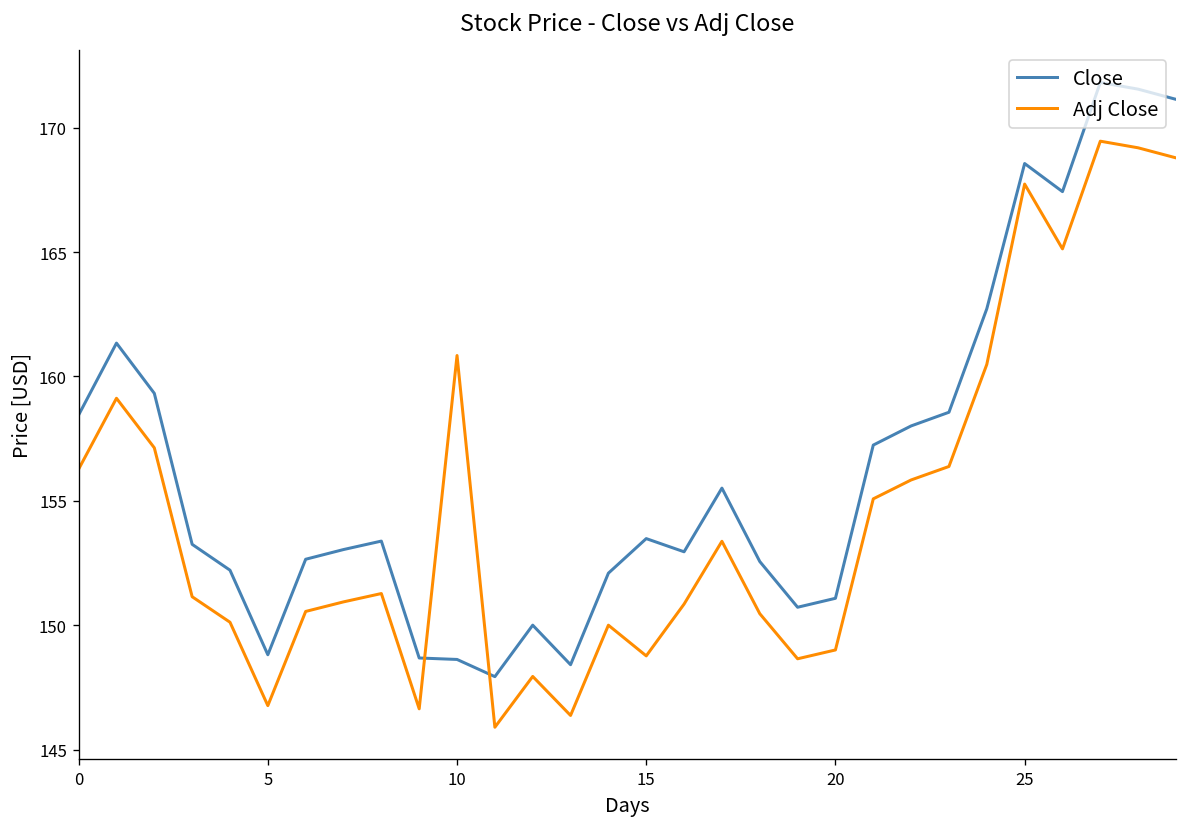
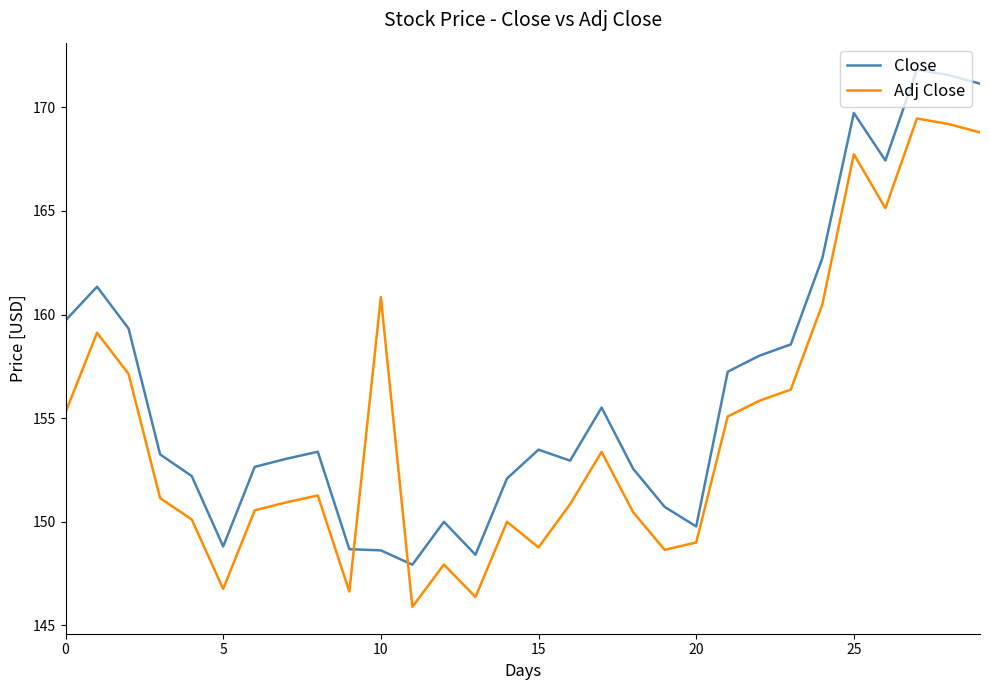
  {
    "Close": {
-     "0": 158.4,
+     "0": 159.7,
      "5": 148.8,
      "10": 148.6,
      "15": 153.5,
-     "20": 151.1,
-     "25": 168.6
+     "20": 149.8,
+     "25": 169.7
    },
    "Adj Close": {
-     "0": 156.3,
+     "0": 155.3,
      "5": 146.8,
      "10": 160.8,
      "15": 148.8,
      "20": 149.0,
      "25": 167.7
    }
  }
